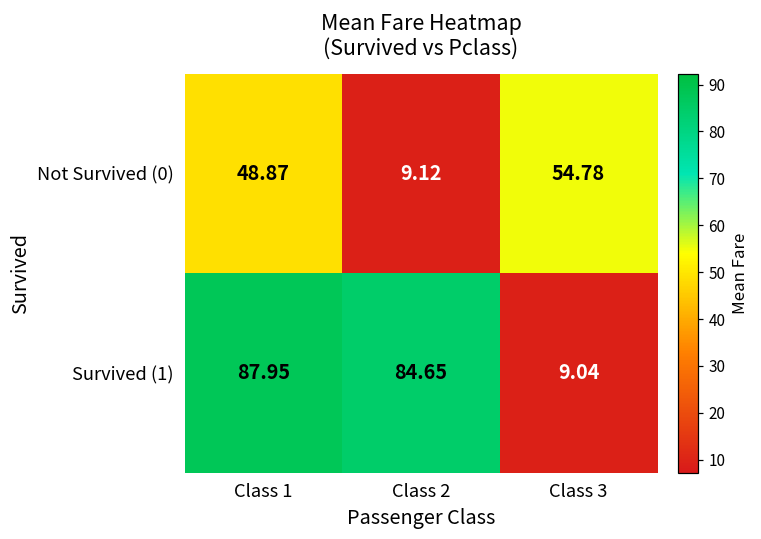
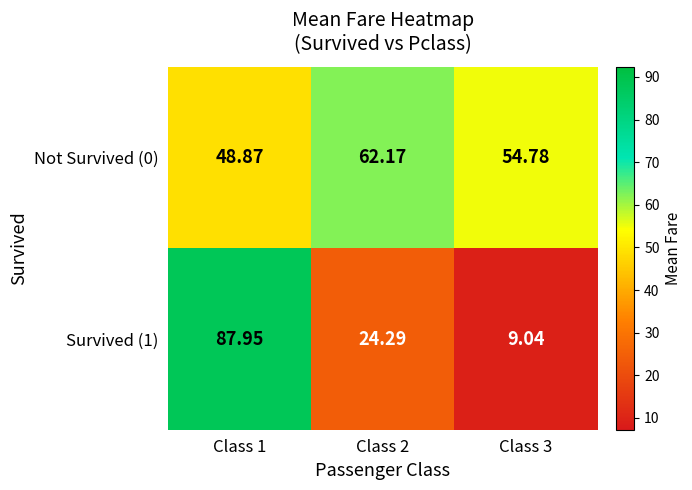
  {
    "Not Survived (0)": {
      "Class 1": 48.87,
-     "Class 2": 9.12,
+     "Class 2": 62.17,
      "Class 3": 54.78
    },
    "Survived (1)": {
      "Class 1": 87.95,
-     "Class 2": 84.65,
+     "Class 2": 24.29,
      "Class 3": 9.04
    }
  }
